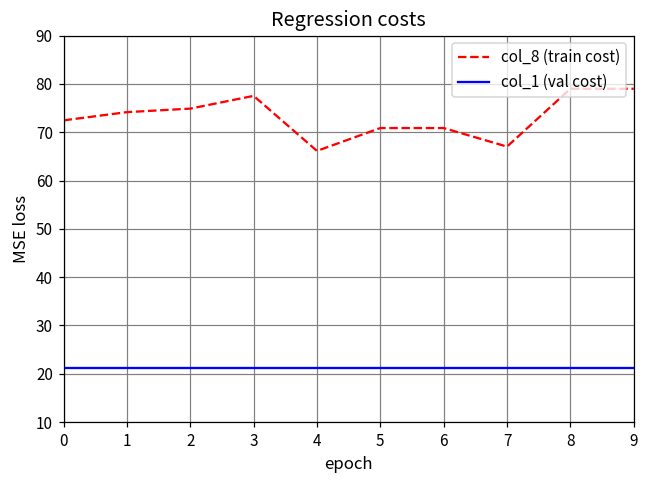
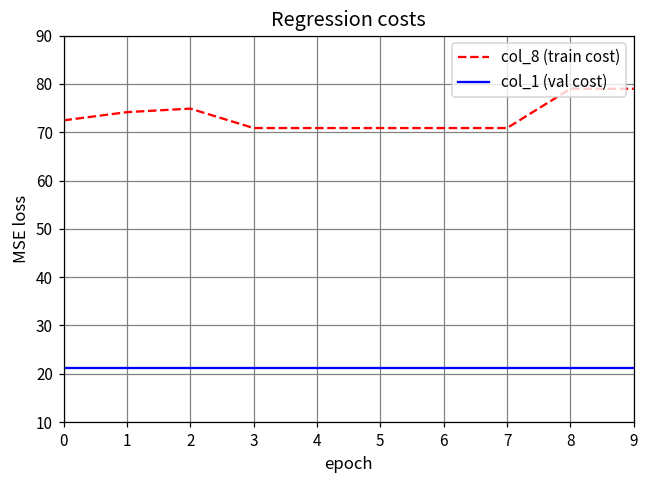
  {
    "col_8 (train cost)": {
      "0": 72,
      "1": 74,
      "2": 75,
-     "3": 78,
-     "4": 66,
+     "3": 71,
+     "4": 71,
      "5": 71,
      "6": 71,
-     "7": 67,
+     "7": 71,
      "9": 79
    },
    "col_1 (val cost)": {
      "0": 21,
      "1": 21,
      "2": 21,
      "3": 21,
      "4": 21,
      "5": 21,
      "6": 21,
      "7": 21,
      "8": 21,
      "9": 21
    }
  }
